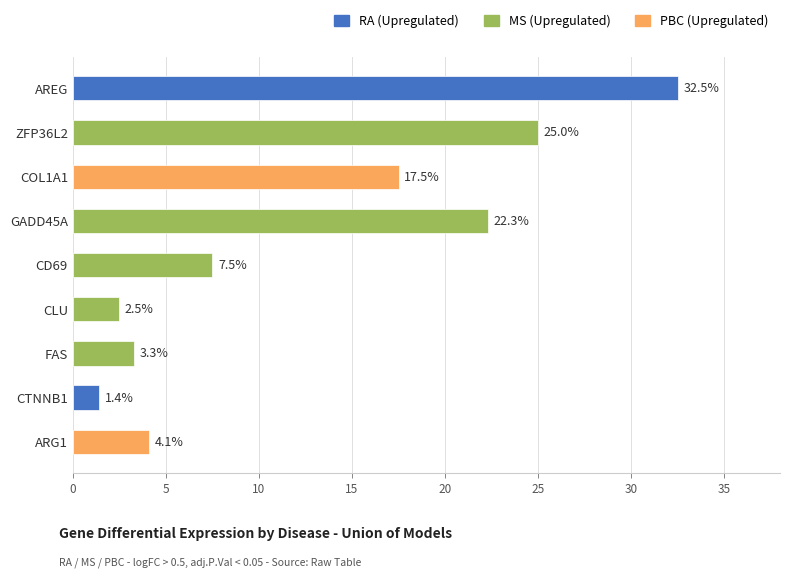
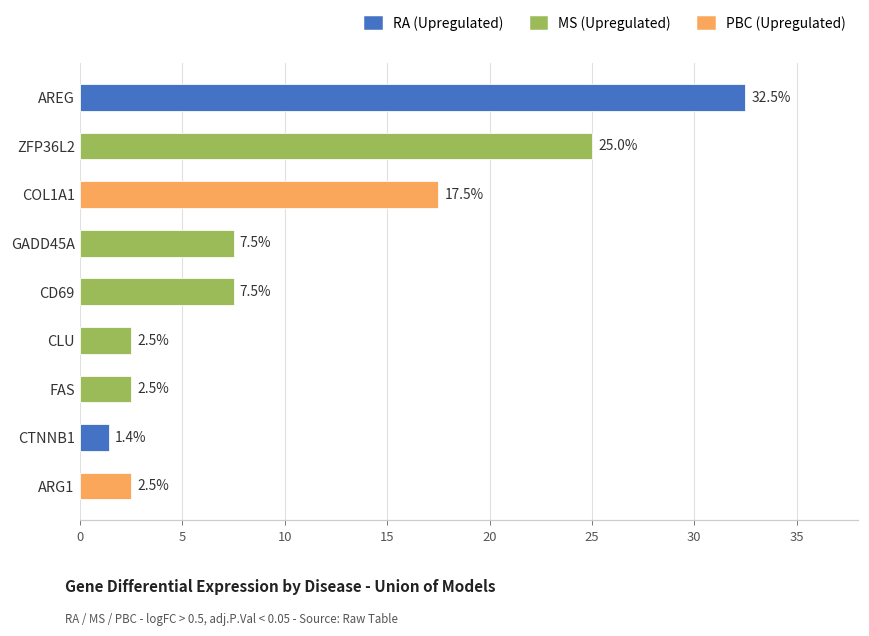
  {
    "AREG": "32.5%",
    "ZFP36L2": "25.0%",
    "COL1A1": "17.5%",
-   "GADD45A": "22.3%",
+   "GADD45A": "7.5%",
    "CD69": "7.5%",
    "CLU": "2.5%",
-   "FAS": "3.3%",
+   "FAS": "2.5%",
    "CTNNB1": "1.4%",
-   "ARG1": "4.1%"
+   "ARG1": "2.5%"
  }
